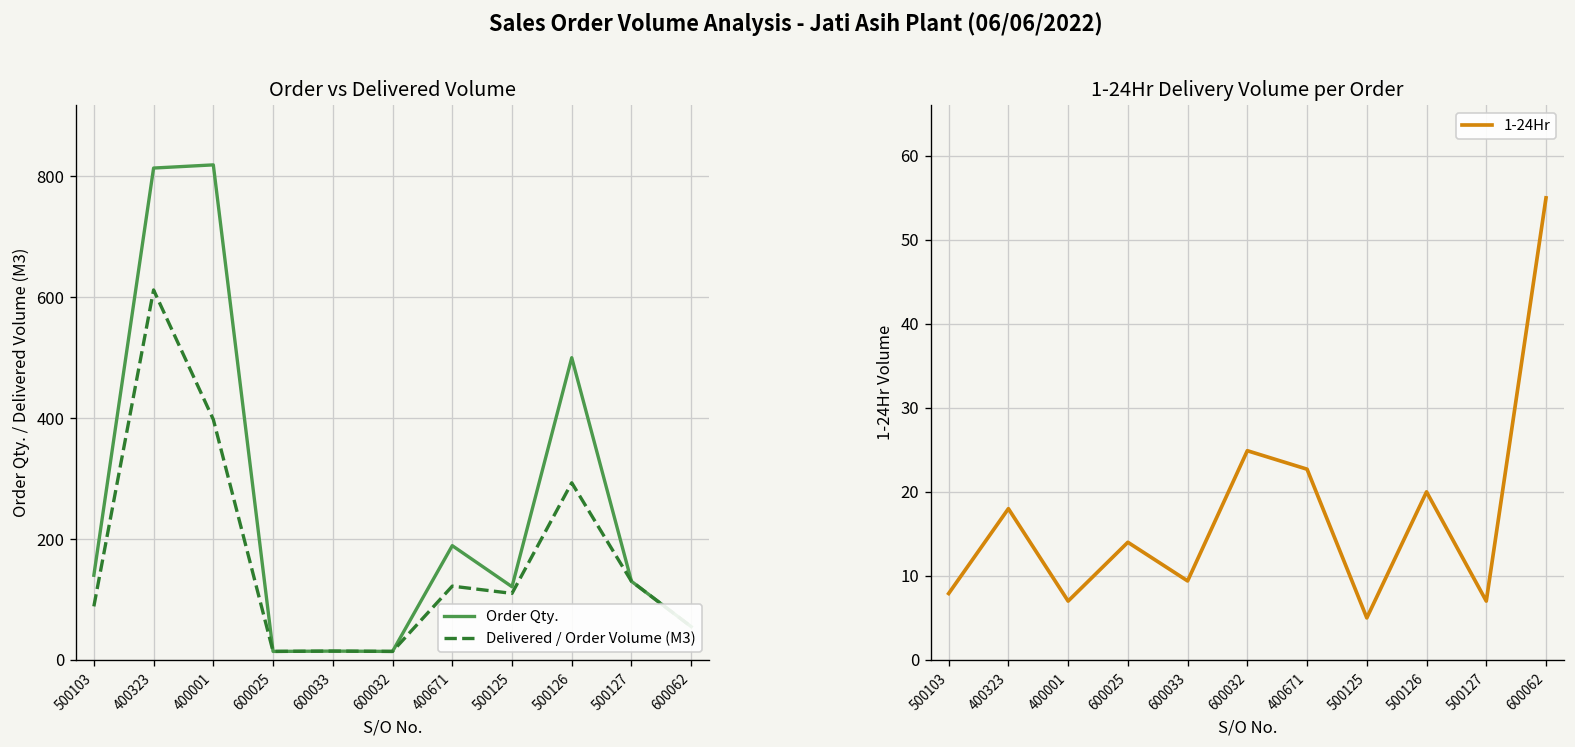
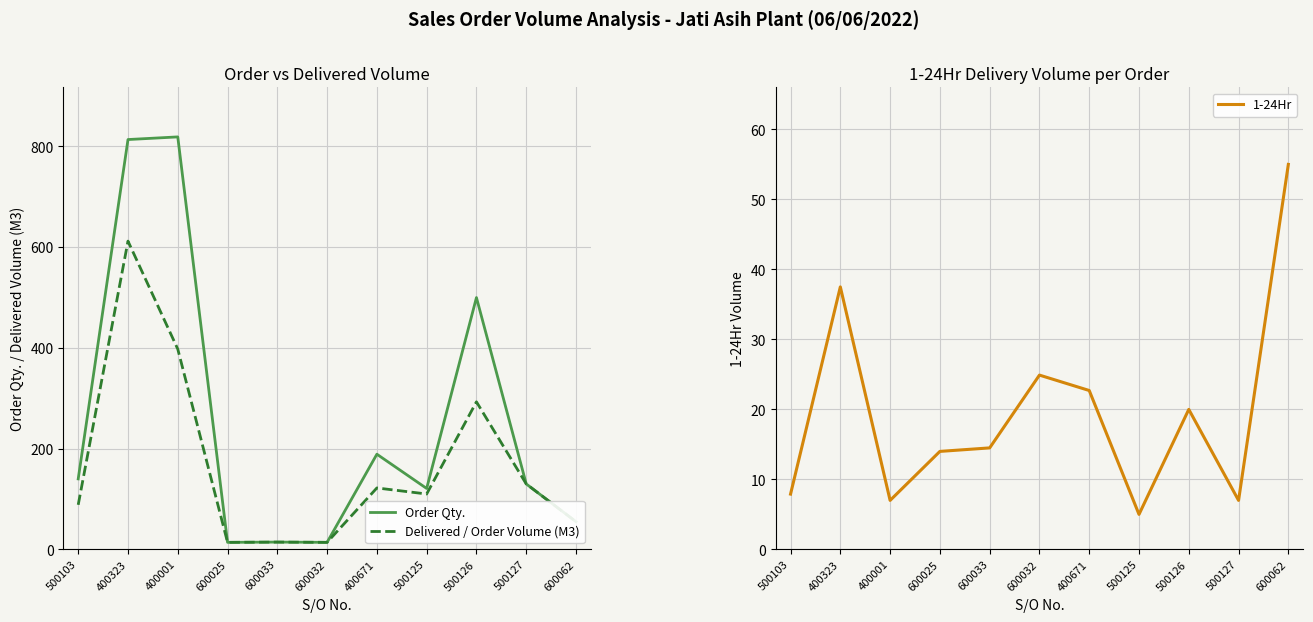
  {
    "1-24Hr Delivery Volume per Order": {
      "500103": 8,
-     "400323": 18,
+     "400323": 38,
      "400001": 7,
      "600025": 14,
-     "600033": 9,
+     "600033": 15,
      "600032": 25,
      "400671": 23,
      "500125": 5,
      "500126": 20,
      "500127": 7,
      "600062": 55
    }
  }
